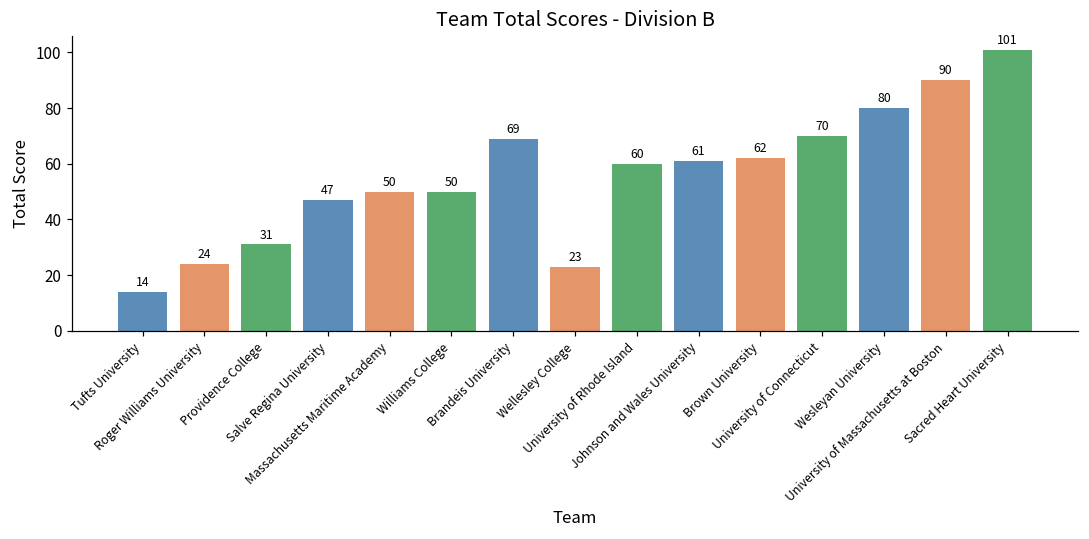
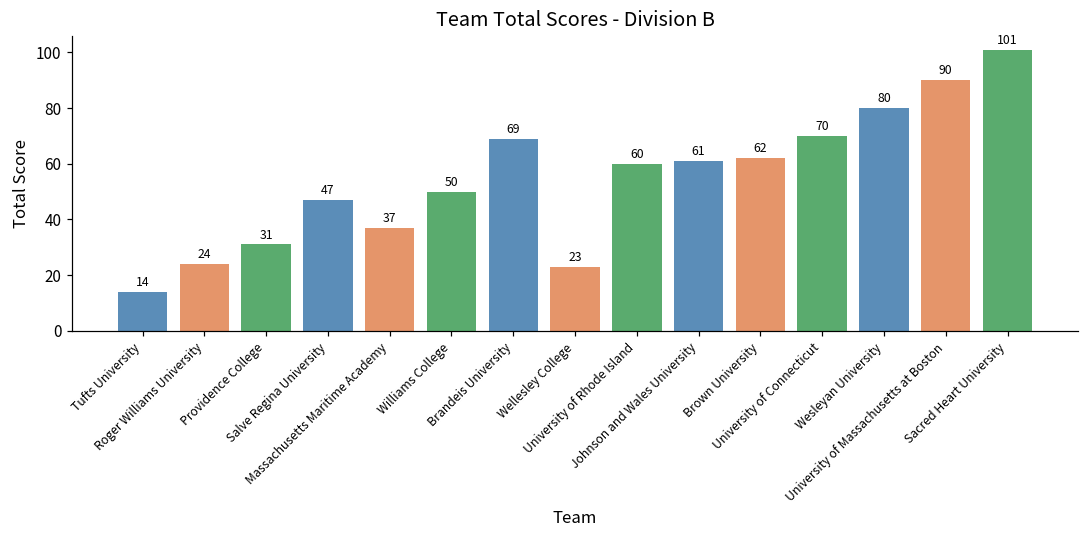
  {
    "Tufts University": 14,
    "Roger Williams University": 24,
    "Providence College": 31,
    "Salve Regina University": 47,
-   "Massachusetts Maritime Academy": 50,
+   "Massachusetts Maritime Academy": 37,
    "Williams College": 50,
    "Brandeis University": 69,
    "Wellesley College": 23,
    "University of Rhode Island": 60,
    "Johnson and Wales University": 61,
    "Brown University": 62,
    "University of Connecticut": 70,
    "Wesleyan University": 80,
    "University of Massachusetts at Boston": 90,
    "Sacred Heart University": 101
  }
